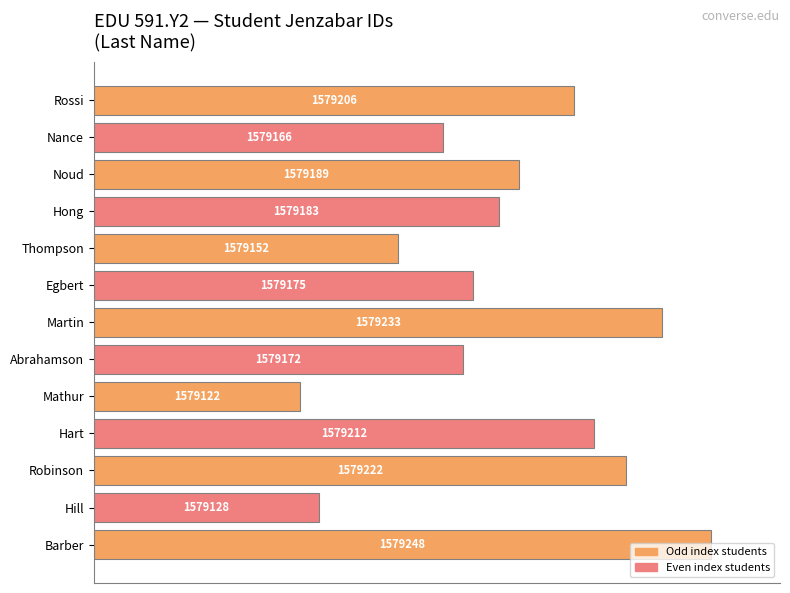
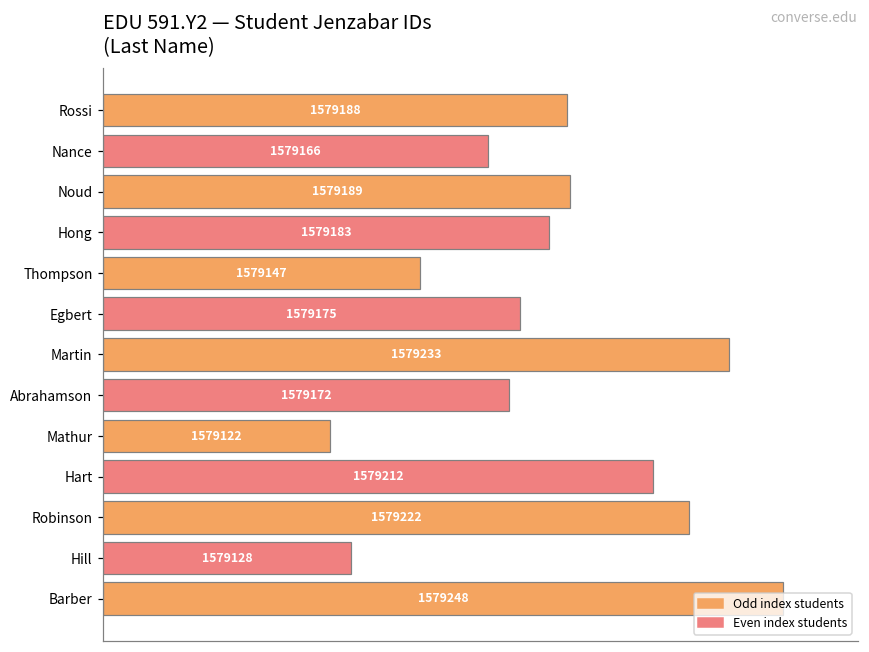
  {
-   "Rossi": 1579206,
-   "Thompson": 1579152
+   "Rossi": 1579188,
+   "Thompson": 1579147
  }
